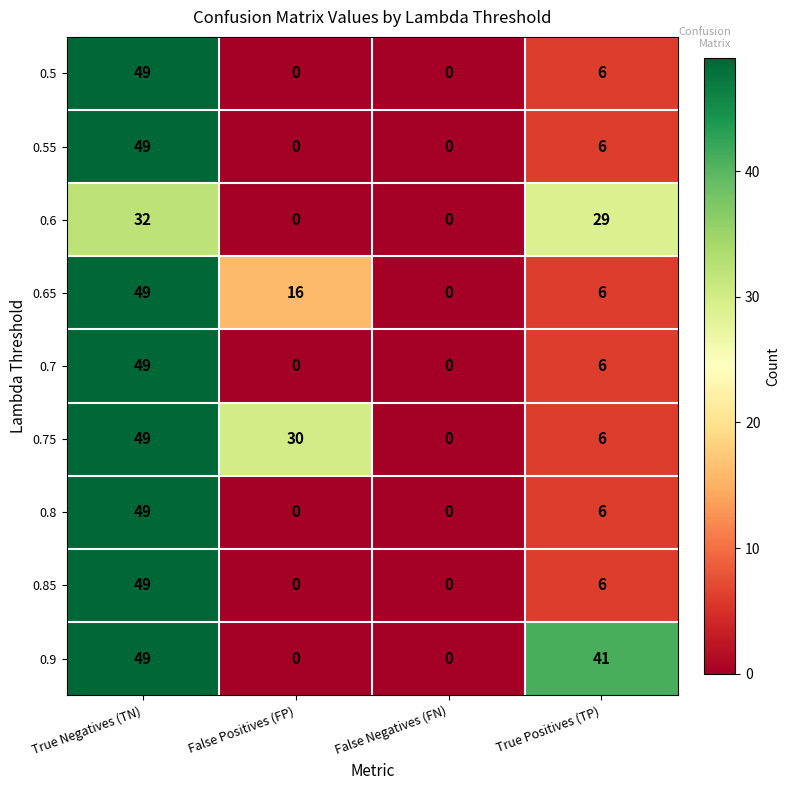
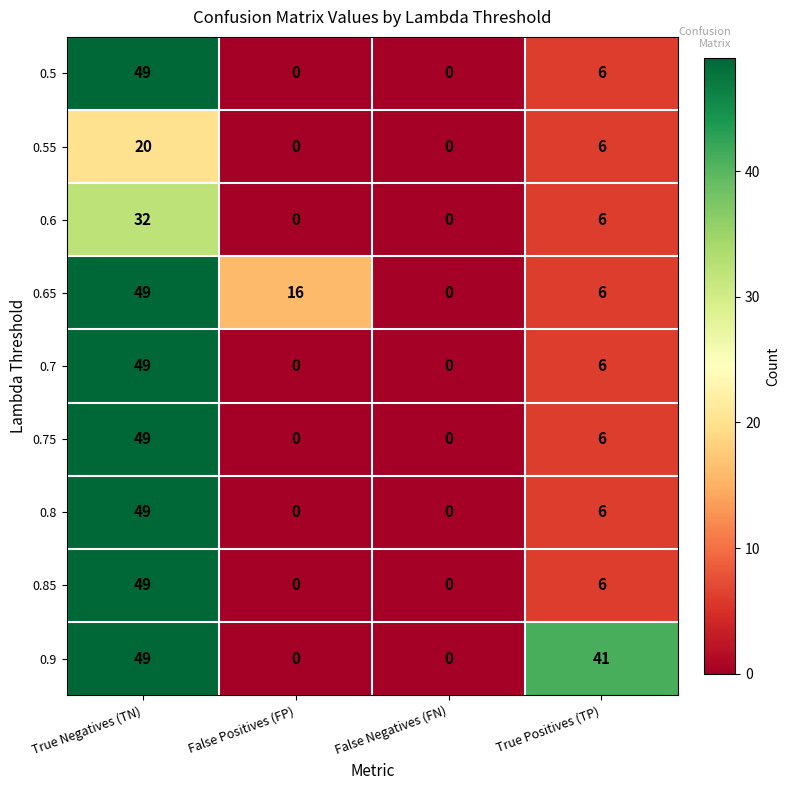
  {
    "0.5": {
      "True Negatives (TN)": 49,
      "False Positives (FP)": 0,
      "False Negatives (FN)": 0,
      "True Positives (TP)": 6
    },
    "0.55": {
-     "True Negatives (TN)": 49,
+     "True Negatives (TN)": 20,
      "False Positives (FP)": 0,
      "False Negatives (FN)": 0,
      "True Positives (TP)": 6
    },
    "0.6": {
      "True Negatives (TN)": 32,
      "False Positives (FP)": 0,
      "False Negatives (FN)": 0,
-     "True Positives (TP)": 29
+     "True Positives (TP)": 6
    },
    "0.65": {
      "True Negatives (TN)": 49,
      "False Positives (FP)": 16,
      "False Negatives (FN)": 0,
      "True Positives (TP)": 6
    },
    "0.7": {
      "True Negatives (TN)": 49,
      "False Positives (FP)": 0,
      "False Negatives (FN)": 0,
      "True Positives (TP)": 6
    },
    "0.75": {
      "True Negatives (TN)": 49,
-     "False Positives (FP)": 30,
+     "False Positives (FP)": 0,
      "False Negatives (FN)": 0,
      "True Positives (TP)": 6
    },
    "0.8": {
      "True Negatives (TN)": 49,
      "False Positives (FP)": 0,
      "False Negatives (FN)": 0,
      "True Positives (TP)": 6
    },
    "0.85": {
      "True Negatives (TN)": 49,
      "False Positives (FP)": 0,
      "False Negatives (FN)": 0,
      "True Positives (TP)": 6
    },
    "0.9": {
      "True Negatives (TN)": 49,
      "False Positives (FP)": 0,
      "False Negatives (FN)": 0,
      "True Positives (TP)": 41
    }
  }
